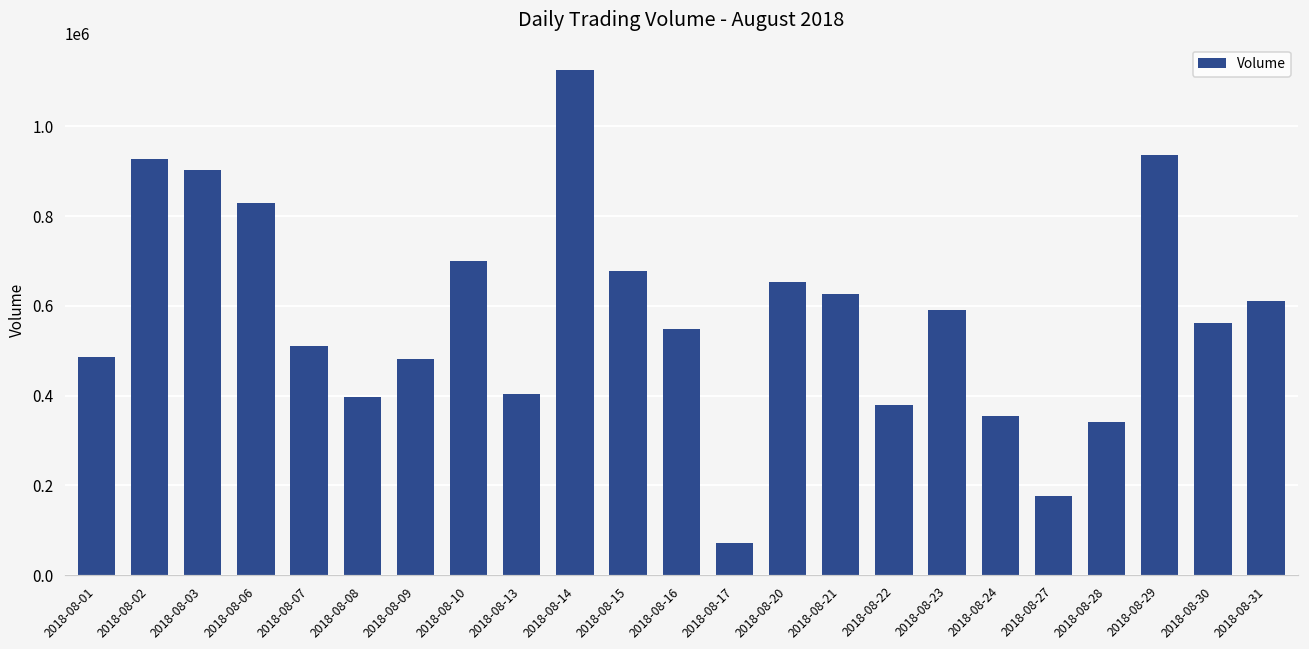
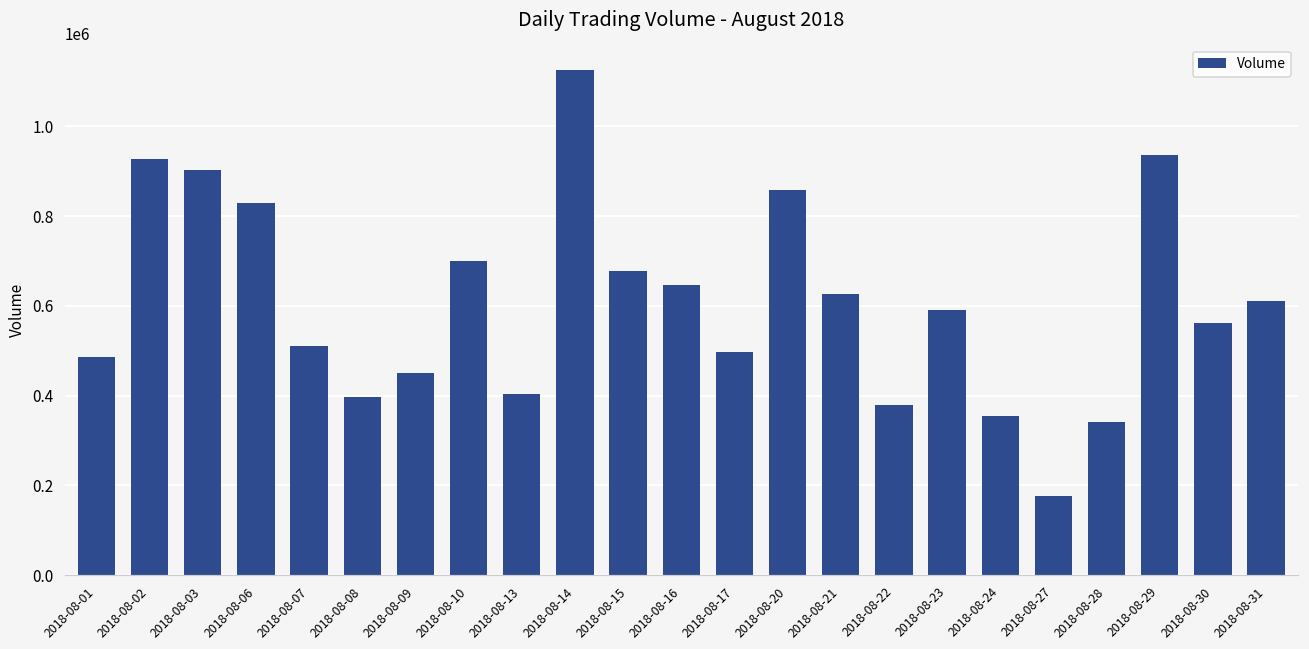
  {
    "2018-08-01": 490000,
    "2018-08-02": 930000,
    "2018-08-03": 900000,
    "2018-08-06": 830000,
    "2018-08-07": 510000,
    "2018-08-08": 400000,
-   "2018-08-09": 480000,
+   "2018-08-09": 450000,
    "2018-08-10": 700000,
    "2018-08-13": 400000,
    "2018-08-14": 1130000,
    "2018-08-15": 680000,
-   "2018-08-16": 550000,
-   "2018-08-17": 70000,
-   "2018-08-20": 650000,
+   "2018-08-16": 650000,
+   "2018-08-17": 500000,
+   "2018-08-20": 860000,
    "2018-08-21": 630000,
    "2018-08-22": 380000,
    "2018-08-23": 590000,
    "2018-08-24": 360000,
    "2018-08-27": 180000,
    "2018-08-28": 340000,
    "2018-08-29": 940000,
    "2018-08-30": 560000,
    "2018-08-31": 610000
  }
